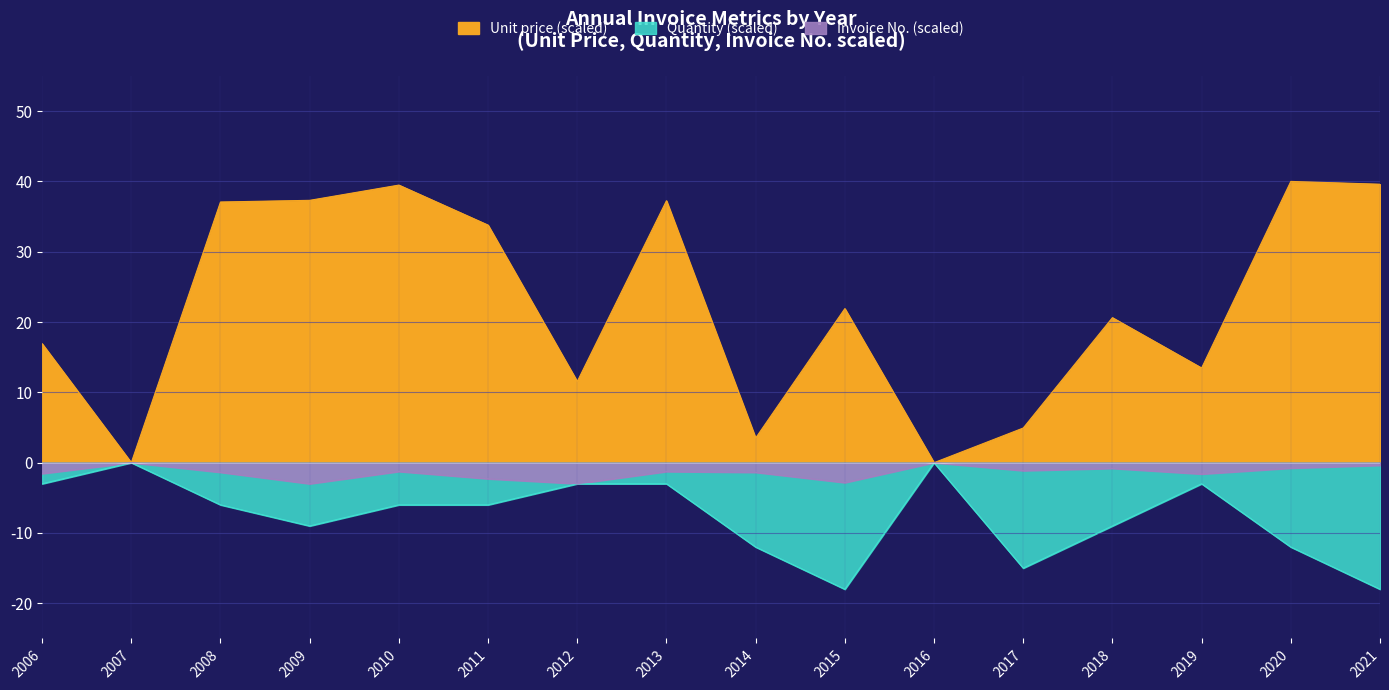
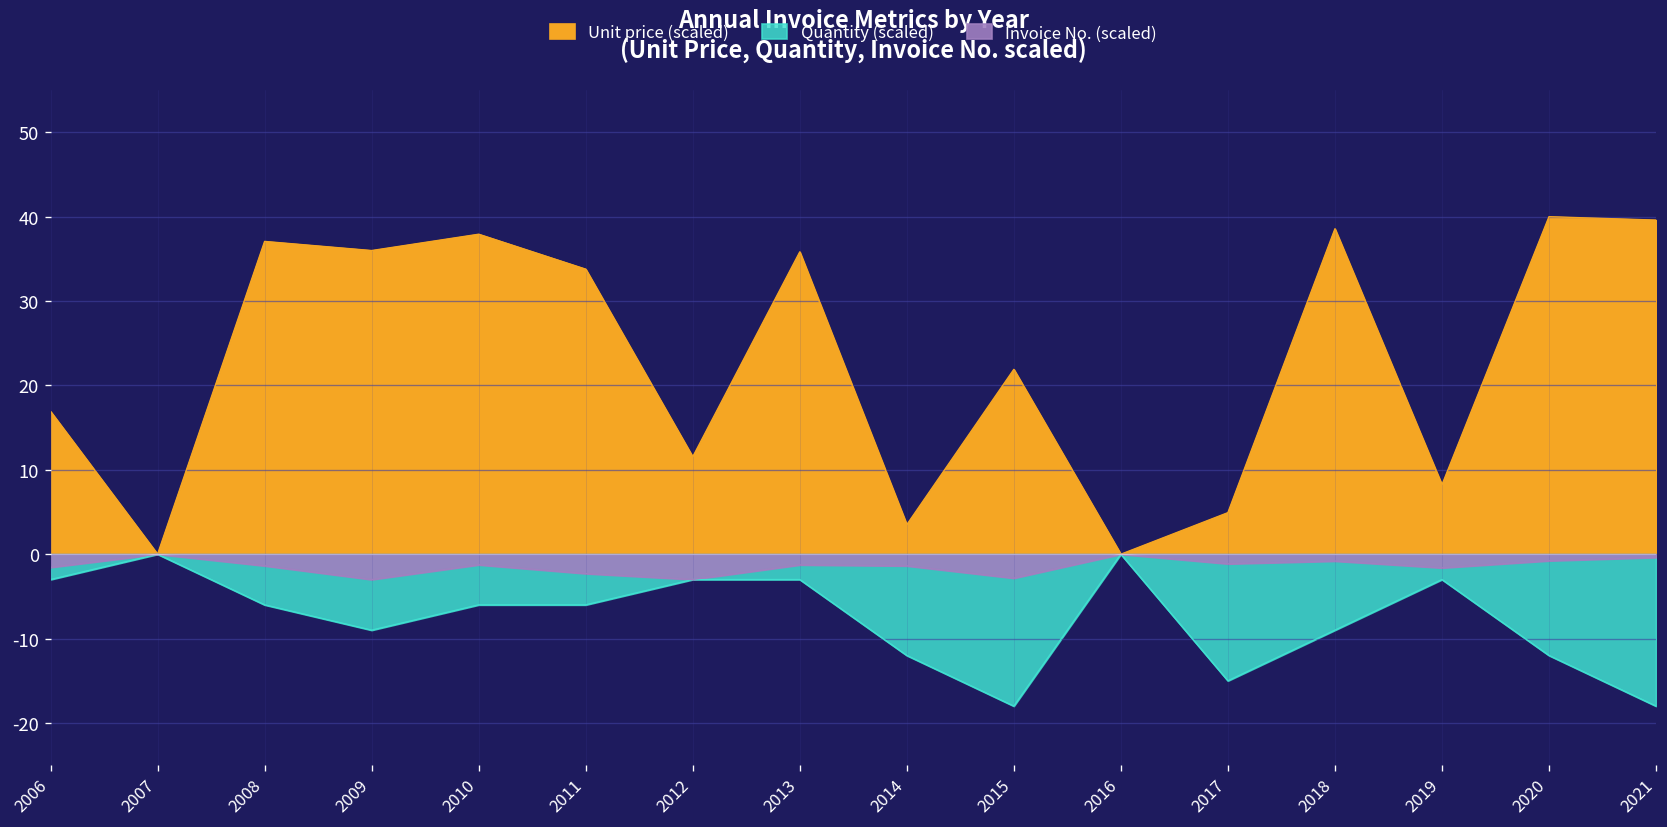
  {
    "Unit price (scaled)": {
      "2006": 17,
      "2008": 37,
-     "2009": 37,
-     "2010": 39,
+     "2009": 36,
+     "2010": 38,
      "2011": 34,
      "2012": 12,
-     "2013": 37,
+     "2013": 36,
      "2014": 4,
      "2015": 22,
      "2017": 5,
-     "2018": 21,
-     "2019": 13,
+     "2018": 39,
+     "2019": 8,
      "2020": 40,
      "2021": 40
    }
  }
